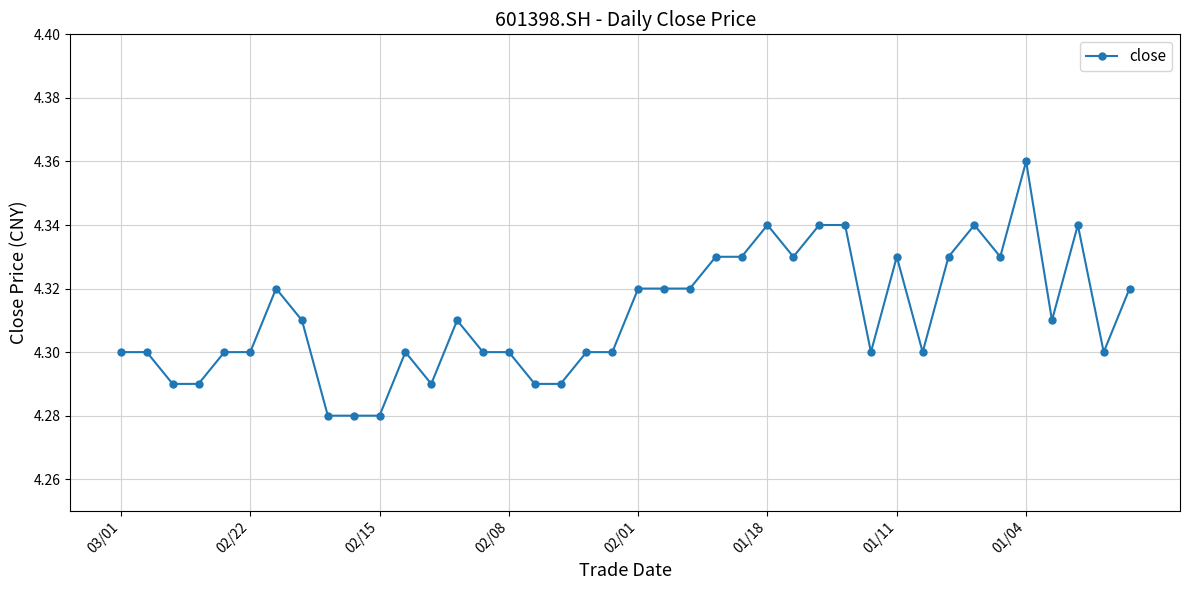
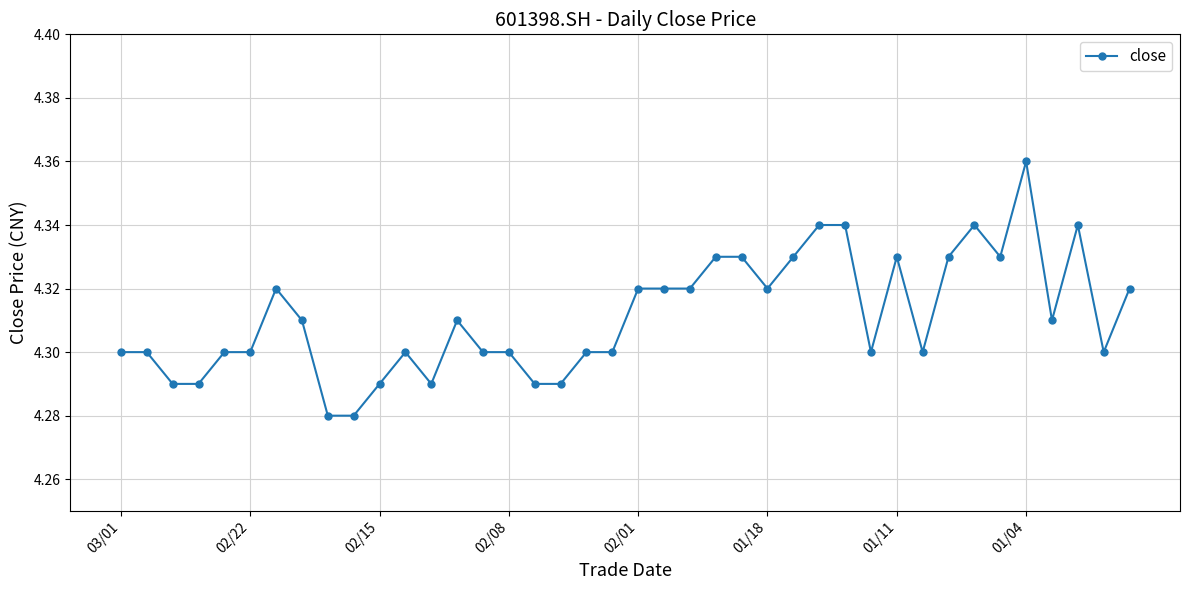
  {
    "03/01": 4.30,
    "02/22": 4.30,
-   "02/15": 4.28,
+   "02/15": 4.29,
    "02/08": 4.30,
    "02/01": 4.32,
-   "01/18": 4.34,
+   "01/18": 4.32,
    "01/11": 4.33,
    "01/04": 4.36
  }
